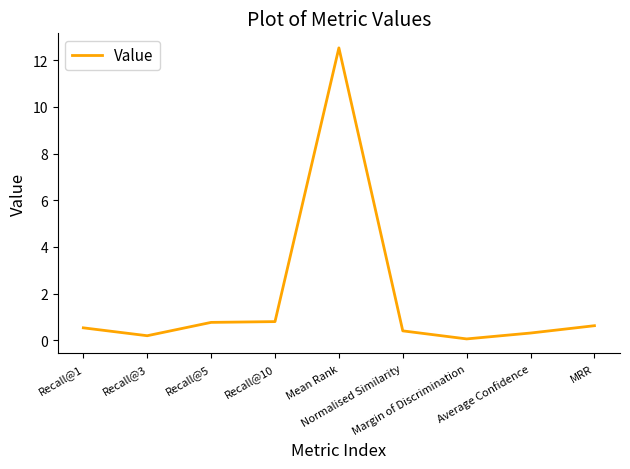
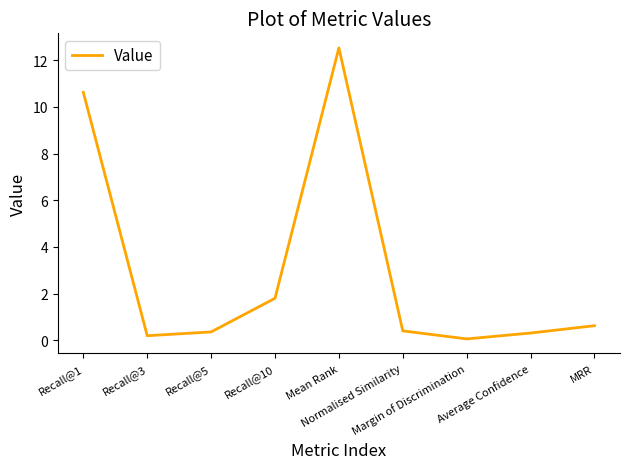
  {
-   "Recall@1": 0.5,
+   "Recall@1": 10.6,
    "Recall@3": 0.2,
-   "Recall@5": 0.8,
-   "Recall@10": 0.8,
+   "Recall@5": 0.4,
+   "Recall@10": 1.8,
    "Mean Rank": 12.5,
    "Normalised Similarity": 0.4,
    "Margin of Discrimination": 0.1,
    "Average Confidence": 0.3,
    "MRR": 0.6
  }
